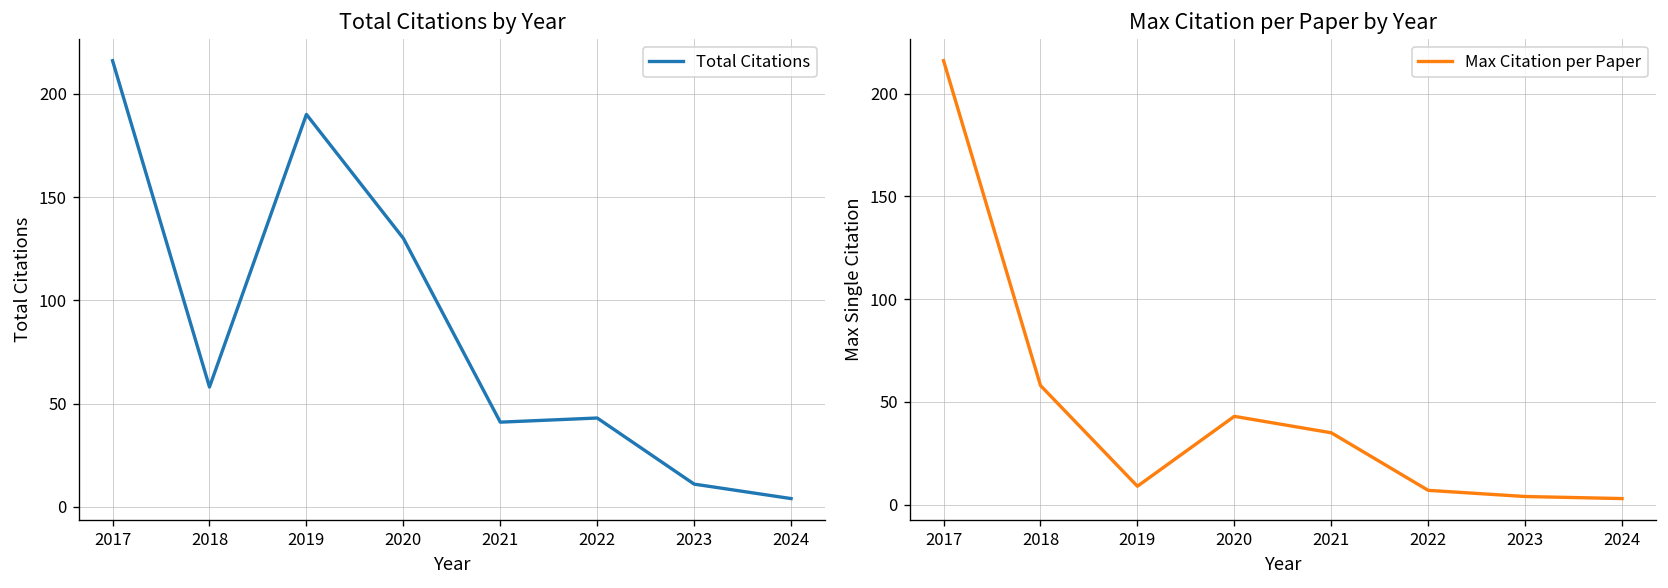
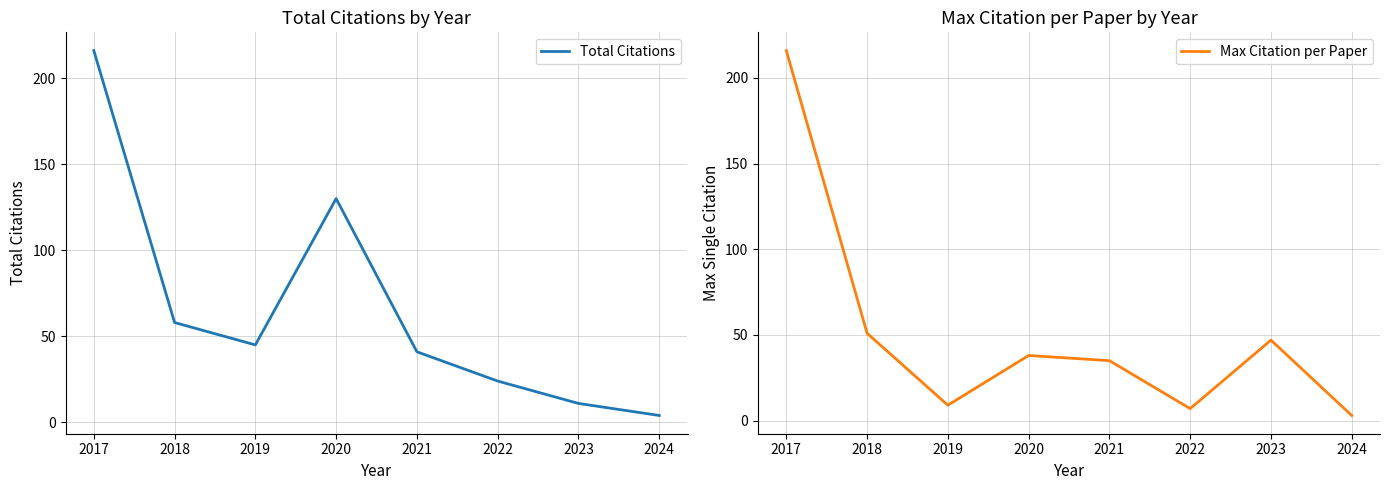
  {
    "Total Citations by Year": {
      "2017": 216,
      "2018": 58,
-     "2019": 190,
+     "2019": 45,
      "2020": 130,
      "2021": 41,
-     "2022": 43,
+     "2022": 24,
      "2023": 11,
      "2024": 4
    },
    "Max Citation per Paper by Year": {
      "2017": 216,
-     "2018": 58,
+     "2018": 51,
      "2019": 9,
-     "2020": 43,
+     "2020": 38,
      "2021": 35,
      "2022": 7,
-     "2023": 4,
+     "2023": 47,
      "2024": 3
    }
  }
